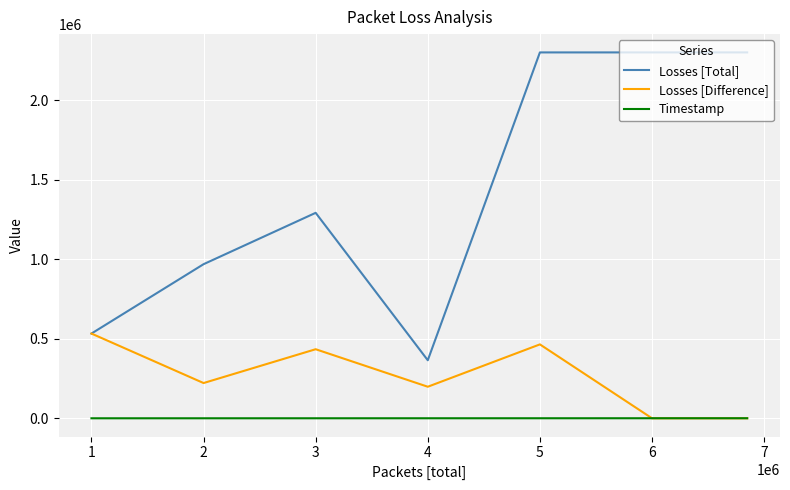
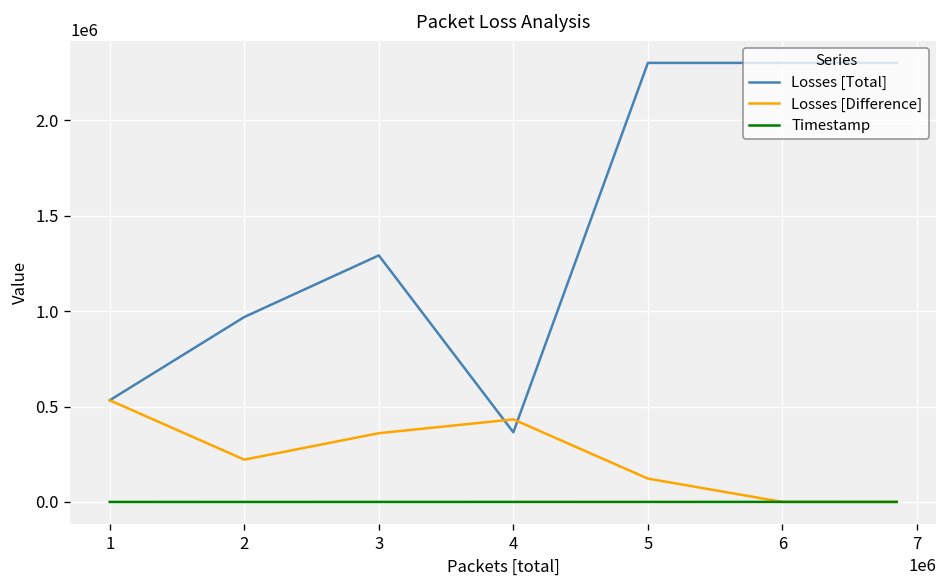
  {
    "Losses [Total]": {
      "2": 970000,
      "3": 1290000,
      "4": 360000,
      "5": 2300000
    },
    "Losses [Difference]": {
      "2": 220000,
-     "3": 430000,
-     "4": 200000,
-     "5": 460000
+     "3": 360000,
+     "4": 430000,
+     "5": 120000
    },
    "Timestamp": {
      "1": 0,
      "2": 0,
      "3": 0,
      "4": 0,
      "5": 0
    }
  }
